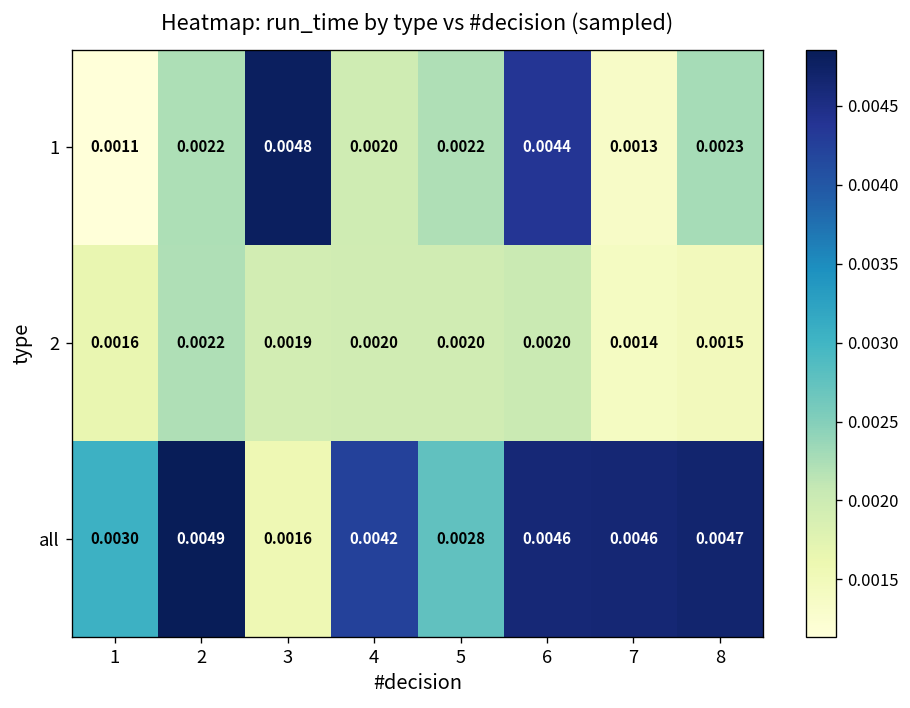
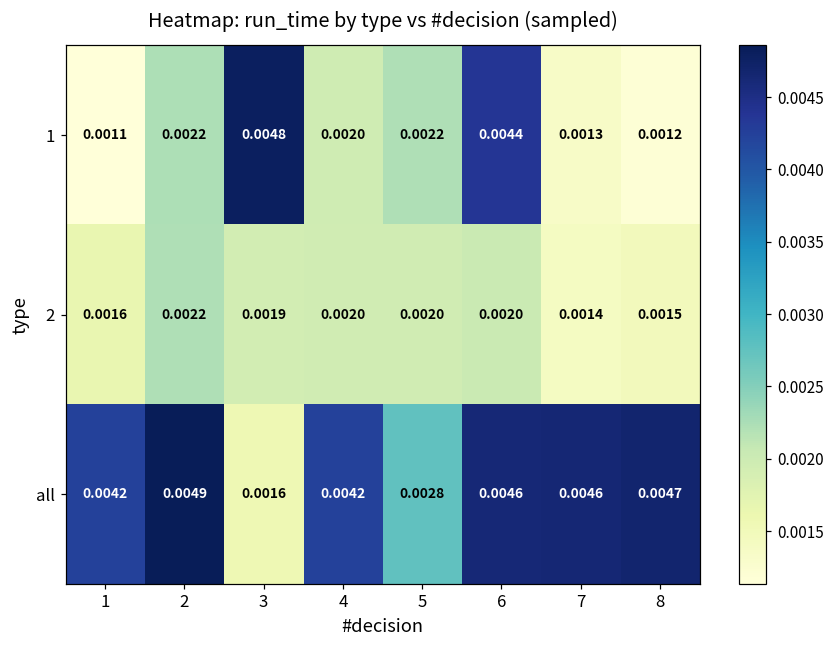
  {
    "1": {
      "1": 0.0011,
      "2": 0.0022,
      "3": 0.0048,
      "4": 0.0020,
      "5": 0.0022,
      "6": 0.0044,
      "7": 0.0013,
-     "8": 0.0023
+     "8": 0.0012
    },
    "2": {
      "1": 0.0016,
      "2": 0.0022,
      "3": 0.0019,
      "4": 0.0020,
      "5": 0.0020,
      "6": 0.0020,
      "7": 0.0014,
      "8": 0.0015
    },
    "all": {
-     "1": 0.0030,
+     "1": 0.0042,
      "2": 0.0049,
      "3": 0.0016,
      "4": 0.0042,
      "5": 0.0028,
      "6": 0.0046,
      "7": 0.0046,
      "8": 0.0047
    }
  }
